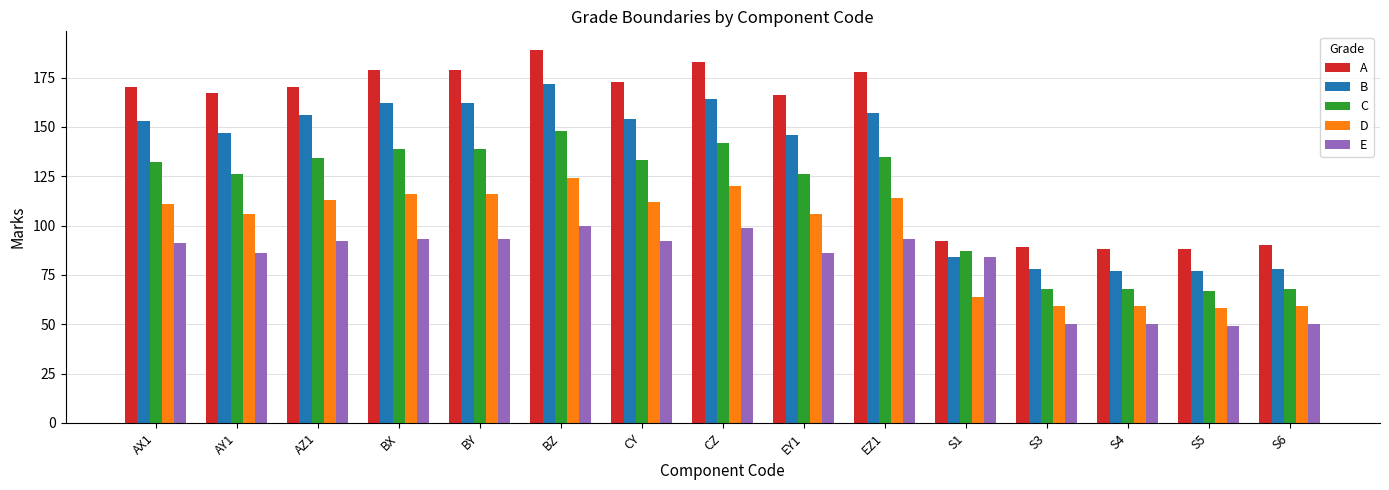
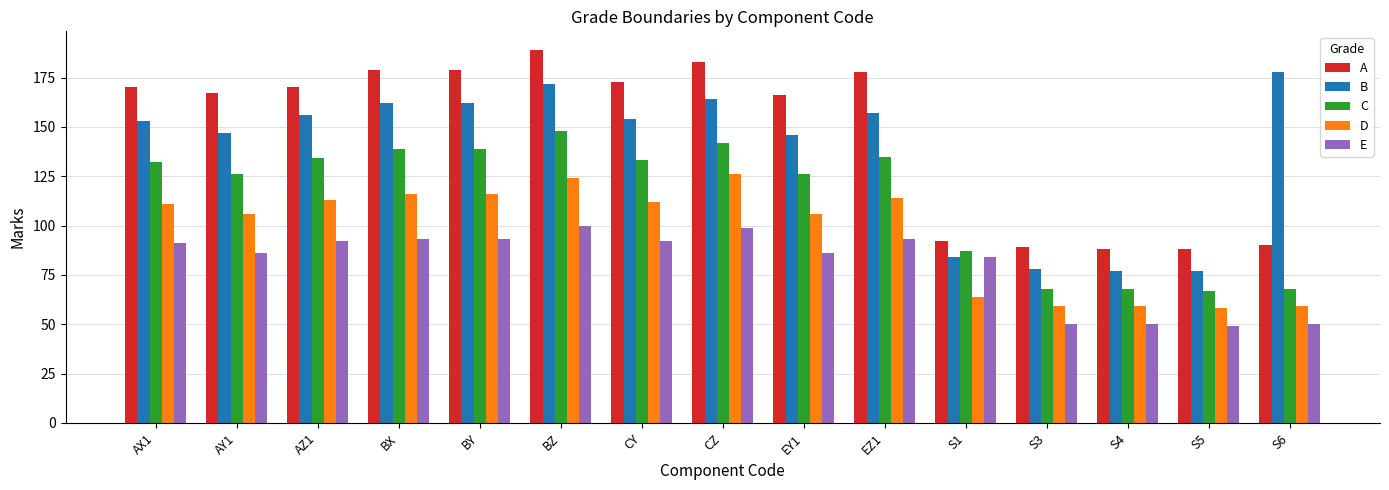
  {
    "A": {
      "AX1": 170,
      "AY1": 167,
      "AZ1": 170,
      "BX": 179,
      "BY": 179,
      "BZ": 189,
      "CY": 173,
      "CZ": 183,
      "EY1": 166,
      "EZ1": 178,
      "S1": 92,
      "S3": 89,
      "S4": 88,
      "S5": 88,
      "S6": 90
    },
    "B": {
      "AX1": 153,
      "AY1": 147,
      "AZ1": 156,
      "BX": 162,
      "BY": 162,
      "BZ": 172,
      "CY": 154,
      "CZ": 164,
      "EY1": 146,
      "EZ1": 157,
      "S1": 84,
      "S3": 78,
      "S4": 77,
      "S5": 77,
-     "S6": 78
+     "S6": 178
    },
    "C": {
      "AX1": 132,
      "AY1": 126,
      "AZ1": 134,
      "BX": 139,
      "BY": 139,
      "BZ": 148,
      "CY": 133,
      "CZ": 142,
      "EY1": 126,
      "EZ1": 135,
      "S1": 87,
      "S3": 68,
      "S4": 68,
      "S5": 67,
      "S6": 68
    },
    "D": {
      "AX1": 111,
      "AY1": 106,
      "AZ1": 113,
      "BX": 116,
      "BY": 116,
      "BZ": 124,
      "CY": 112,
-     "CZ": 120,
+     "CZ": 126,
      "EY1": 106,
      "EZ1": 114,
      "S1": 64,
      "S3": 59,
      "S4": 59,
      "S5": 58,
      "S6": 59
    },
    "E": {
      "AX1": 91,
      "AY1": 86,
      "AZ1": 92,
      "BX": 93,
      "BY": 93,
      "BZ": 100,
      "CY": 92,
      "CZ": 99,
      "EY1": 86,
      "EZ1": 93,
      "S1": 84,
      "S3": 50,
      "S4": 50,
      "S5": 49,
      "S6": 50
    }
  }
